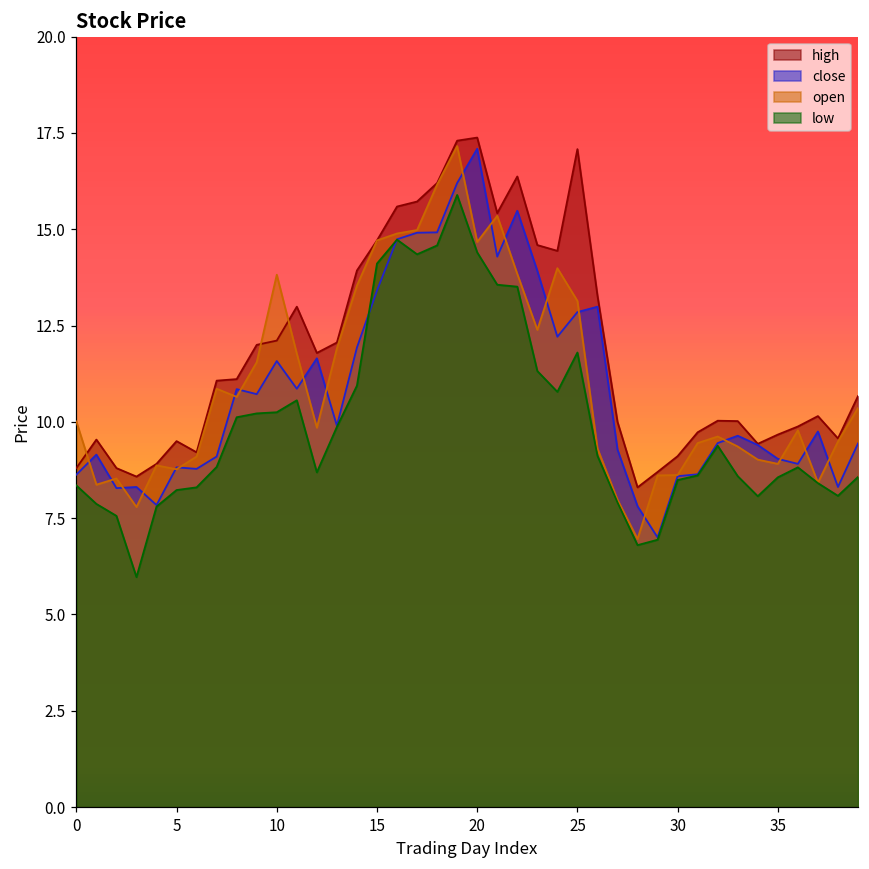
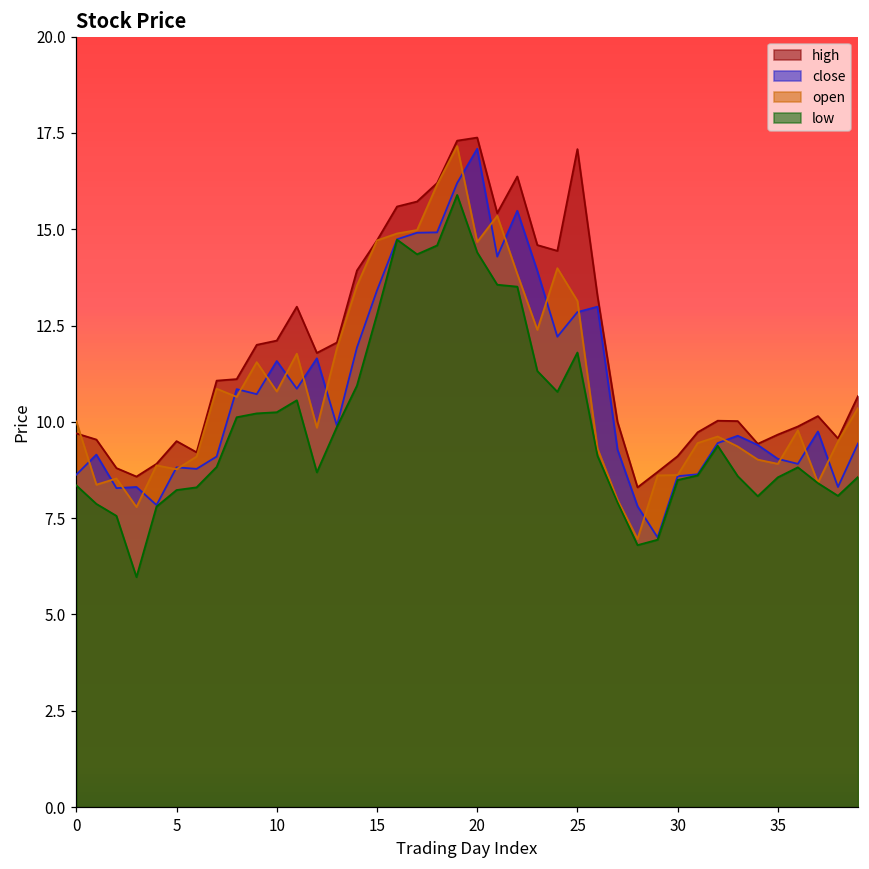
  {
    "high": {
-     "0": 8.8,
+     "0": 9.7,
      "5": 9.5,
      "10": 12.1,
      "20": 17.4,
      "25": 17.1,
      "30": 9.1,
      "35": 9.7
    },
    "close": {
      "0": 8.6,
      "10": 11.6,
      "15": 13.4,
      "20": 17.1,
      "25": 12.9,
      "35": 9.0
    },
    "open": {
      "0": 10.0,
-     "10": 13.8,
+     "10": 10.8,
      "20": 14.7,
      "25": 13.1,
      "35": 8.9
    },
    "low": {
      "0": 8.4,
      "5": 8.2,
      "10": 10.3,
-     "15": 14.1,
+     "15": 12.8,
      "20": 14.4,
      "25": 11.8,
      "30": 8.5,
      "35": 8.6
    }
  }
